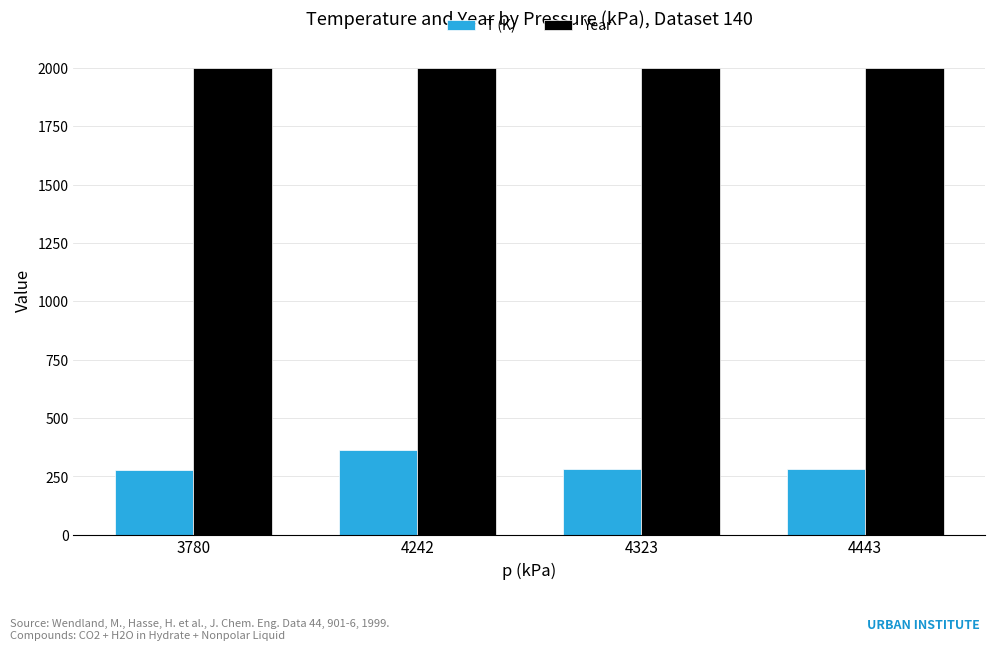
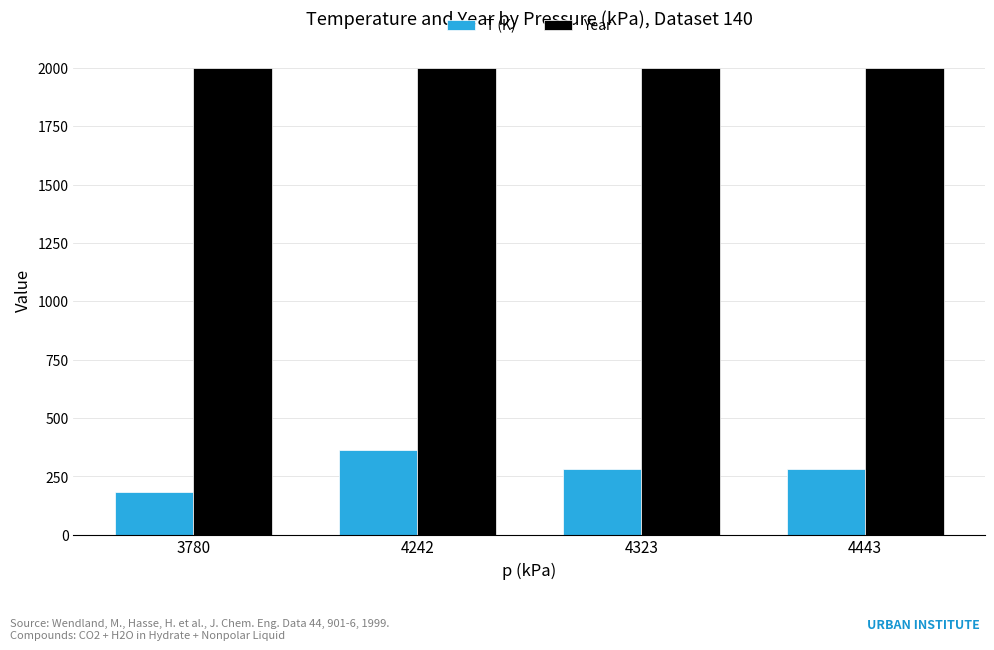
  {
    "T (K)": {
-     "3780": 280,
+     "3780": 180,
      "4242": 360,
      "4323": 280,
      "4443": 280
    },
    "Year": {
      "3780": 2000,
      "4242": 2000,
      "4323": 2000,
      "4443": 2000
    }
  }
